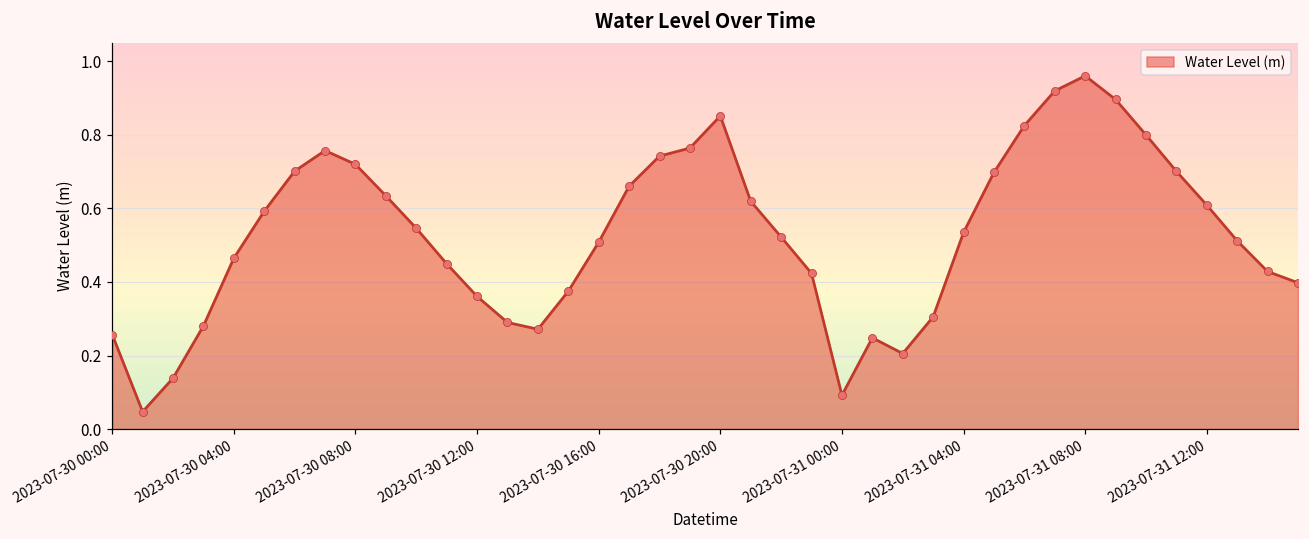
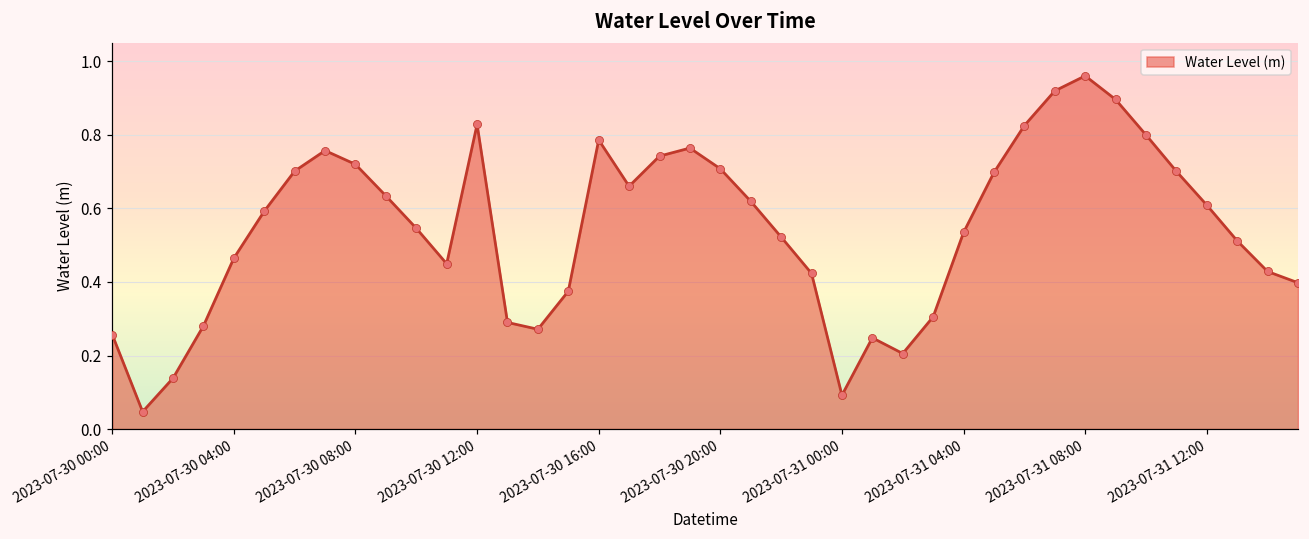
  {
    "2023-07-30 00:00": 0.26,
    "2023-07-30 04:00": 0.46,
    "2023-07-30 08:00": 0.72,
-   "2023-07-30 12:00": 0.36,
-   "2023-07-30 16:00": 0.51,
-   "2023-07-30 20:00": 0.85,
+   "2023-07-30 12:00": 0.83,
+   "2023-07-30 16:00": 0.79,
+   "2023-07-30 20:00": 0.71,
    "2023-07-31 00:00": 0.09,
    "2023-07-31 04:00": 0.53,
    "2023-07-31 08:00": 0.96,
    "2023-07-31 12:00": 0.61
  }
